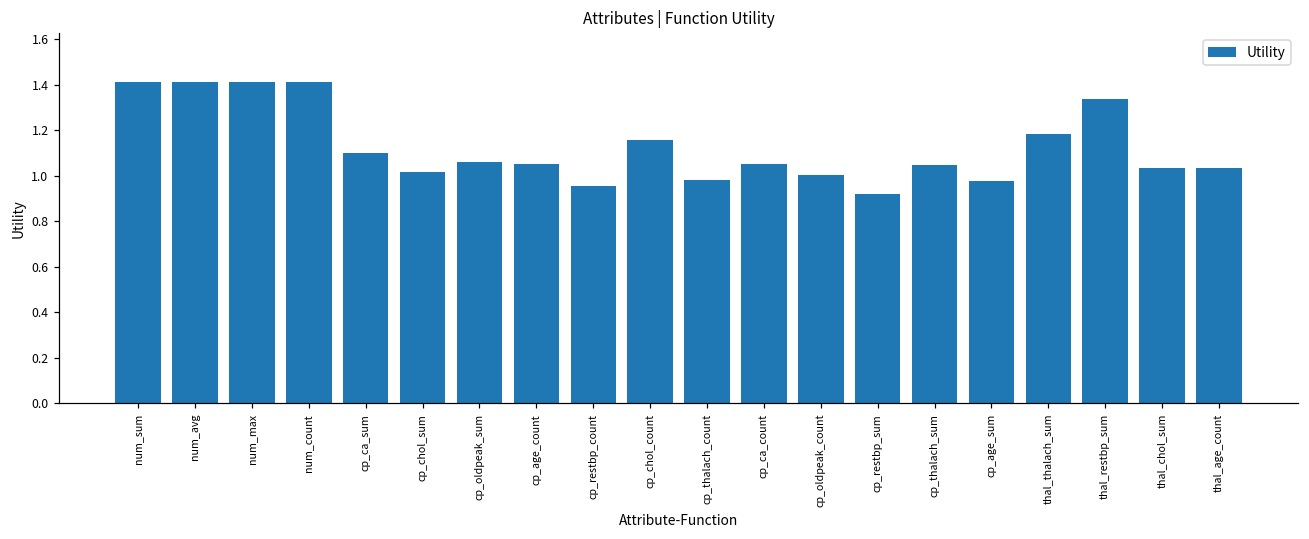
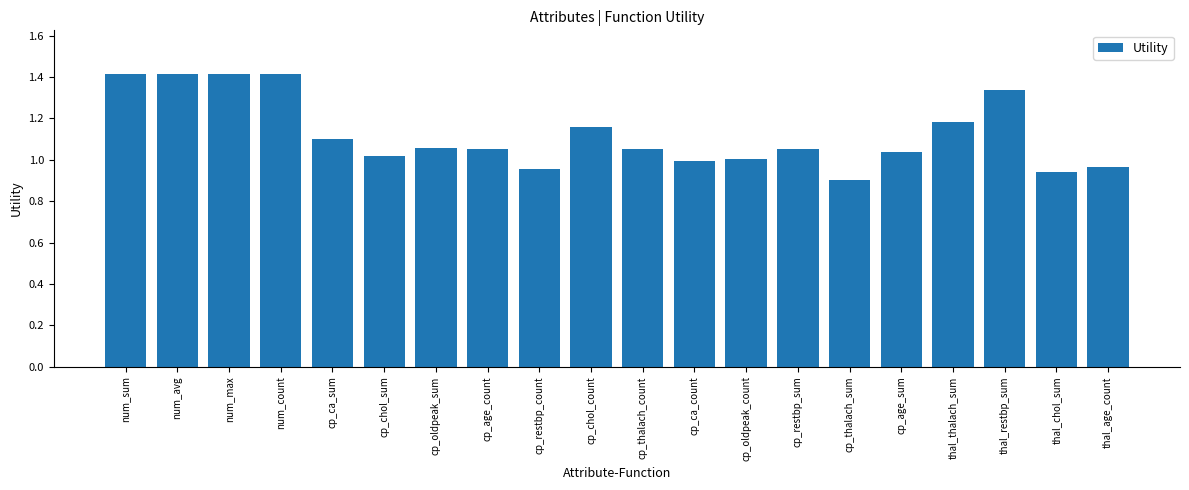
  {
    "num_sum": 1.41,
    "num_avg": 1.41,
    "num_max": 1.41,
    "num_count": 1.41,
    "cp_ca_sum": 1.10,
    "cp_chol_sum": 1.02,
    "cp_oldpeak_sum": 1.06,
    "cp_age_count": 1.05,
    "cp_restbp_count": 0.96,
    "cp_chol_count": 1.16,
-   "cp_thalach_count": 0.98,
-   "cp_ca_count": 1.05,
+   "cp_thalach_count": 1.05,
+   "cp_ca_count": 0.99,
    "cp_oldpeak_count": 1.00,
-   "cp_restbp_sum": 0.92,
-   "cp_thalach_sum": 1.05,
-   "cp_age_sum": 0.98,
+   "cp_restbp_sum": 1.05,
+   "cp_thalach_sum": 0.90,
+   "cp_age_sum": 1.04,
    "thal_thalach_sum": 1.19,
    "thal_restbp_sum": 1.34,
-   "thal_chol_sum": 1.03,
-   "thal_age_count": 1.03
+   "thal_chol_sum": 0.94,
+   "thal_age_count": 0.97
  }
